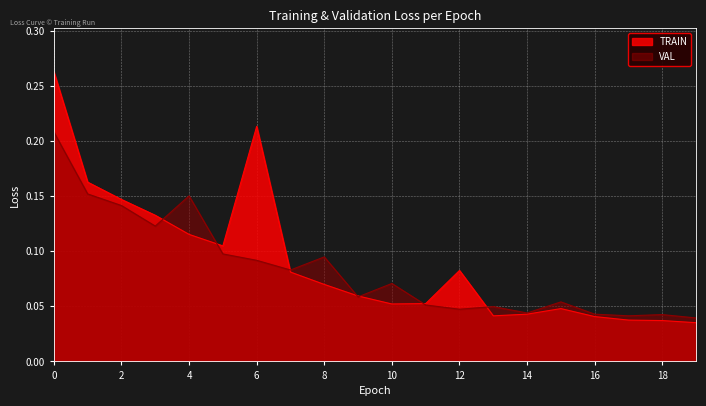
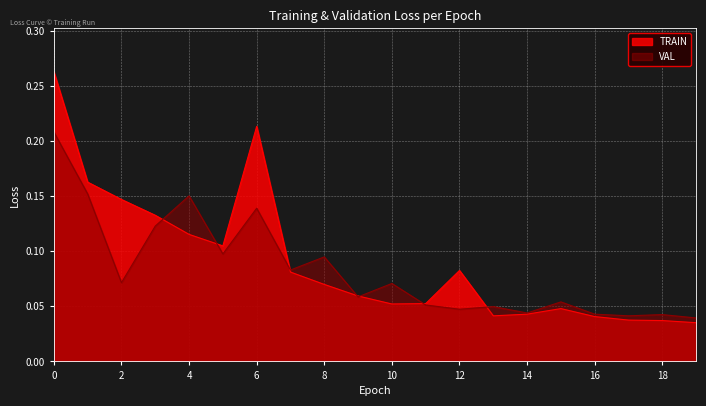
  {
    "TRAIN": {
      "0": 0.263,
      "2": 0.147,
      "4": 0.115,
      "6": 0.213,
      "8": 0.070,
      "10": 0.052,
      "12": 0.083,
      "18": 0.037
    },
    "VAL": {
      "0": 0.208,
-     "2": 0.141,
+     "2": 0.071,
      "4": 0.150,
-     "6": 0.092,
+     "6": 0.139,
      "8": 0.095,
      "10": 0.071,
      "12": 0.047,
      "18": 0.042
    }
  }
